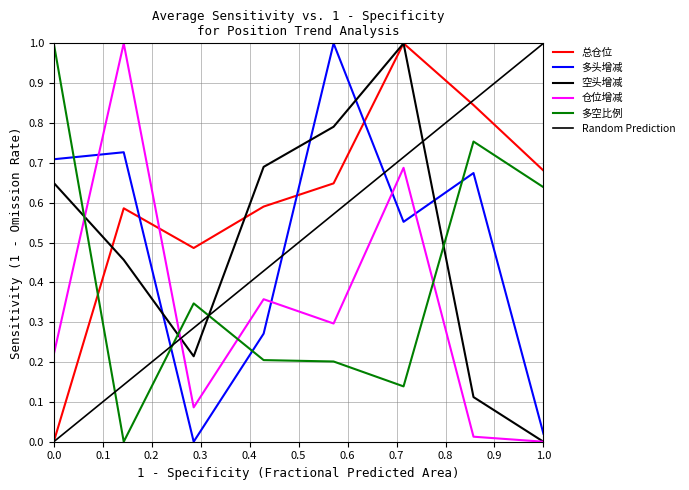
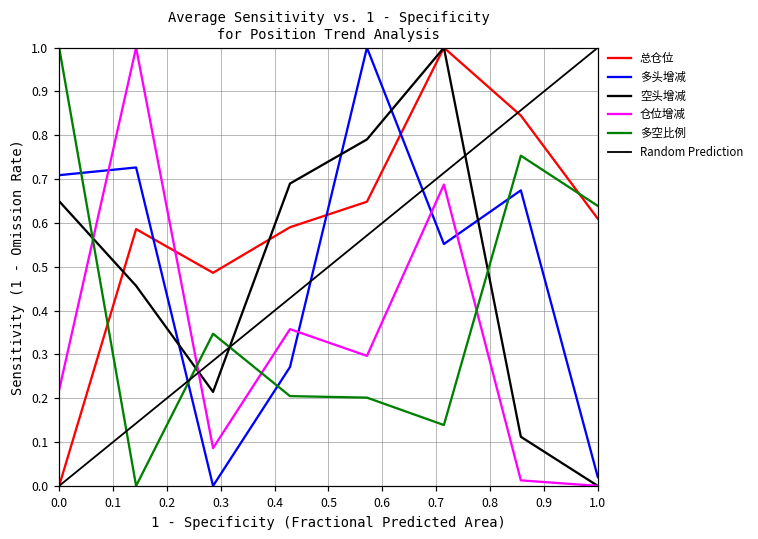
  {
    "总仓位": {
-     "1.0": 0.68
+     "1.0": 0.61
    },
    "多头增减": {
      "0.0": 0.71,
      "1.0": 0.02
    },
    "仓位增减": {
      "0.0": 0.22
    },
    "多空比例": {
      "0.0": 1.00,
      "1.0": 0.64
    }
  }
